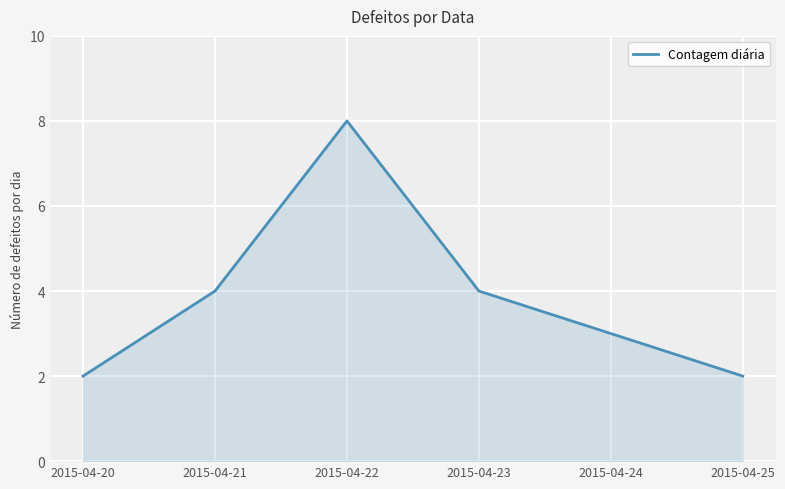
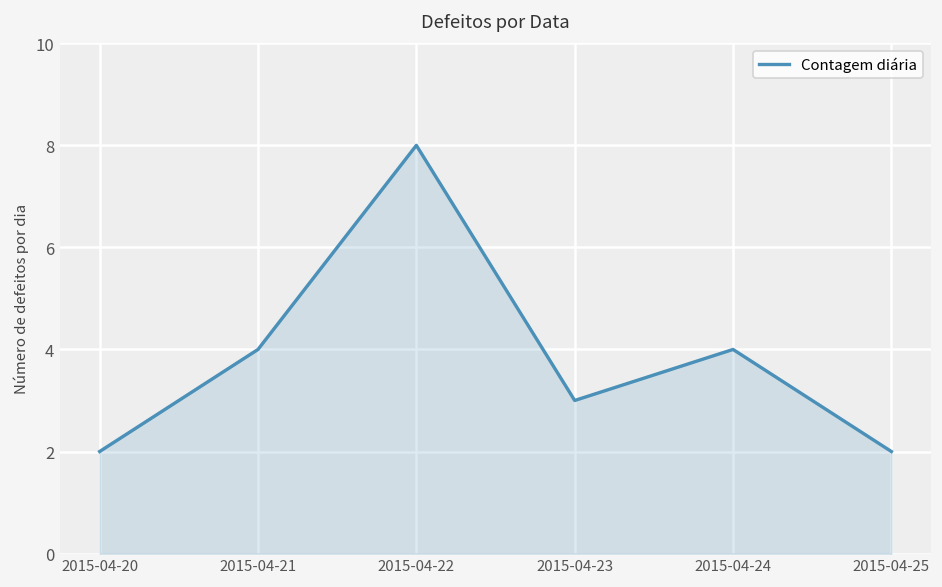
  {
    "2015-04-20": 2,
    "2015-04-21": 4,
    "2015-04-22": 8,
-   "2015-04-23": 4,
-   "2015-04-24": 3,
+   "2015-04-23": 3,
+   "2015-04-24": 4,
    "2015-04-25": 2
  }
